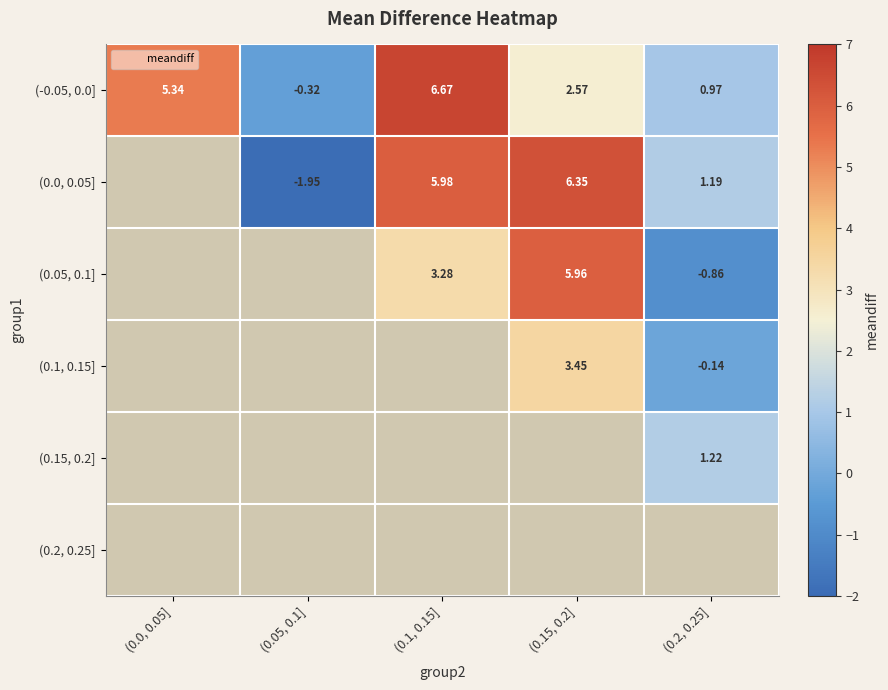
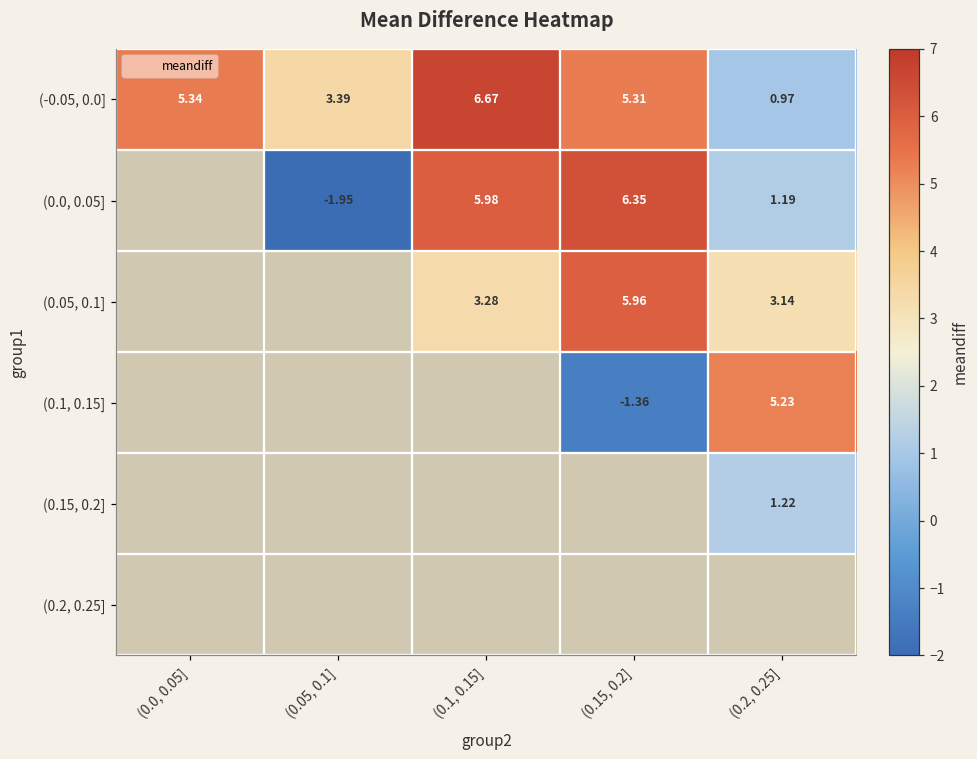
  {
    "(-0.05, 0.0]": {
      "(0.0, 0.05]": 5.34,
-     "(0.05, 0.1]": -0.32,
+     "(0.05, 0.1]": 3.39,
      "(0.1, 0.15]": 6.67,
-     "(0.15, 0.2]": 2.57,
+     "(0.15, 0.2]": 5.31,
      "(0.2, 0.25]": 0.97
    },
    "(0.0, 0.05]": {
      "(0.05, 0.1]": -1.95,
      "(0.1, 0.15]": 5.98,
      "(0.15, 0.2]": 6.35,
      "(0.2, 0.25]": 1.19
    },
    "(0.05, 0.1]": {
      "(0.1, 0.15]": 3.28,
      "(0.15, 0.2]": 5.96,
-     "(0.2, 0.25]": -0.86
+     "(0.2, 0.25]": 3.14
    },
    "(0.1, 0.15]": {
-     "(0.15, 0.2]": 3.45,
-     "(0.2, 0.25]": -0.14
+     "(0.15, 0.2]": -1.36,
+     "(0.2, 0.25]": 5.23
    },
    "(0.15, 0.2]": {
      "(0.2, 0.25]": 1.22
    }
  }
